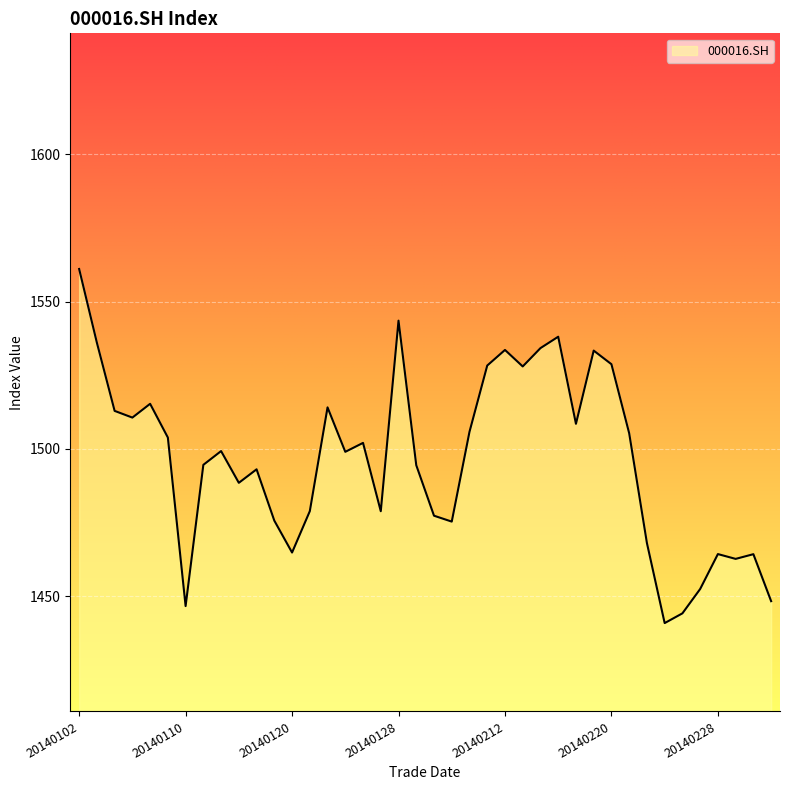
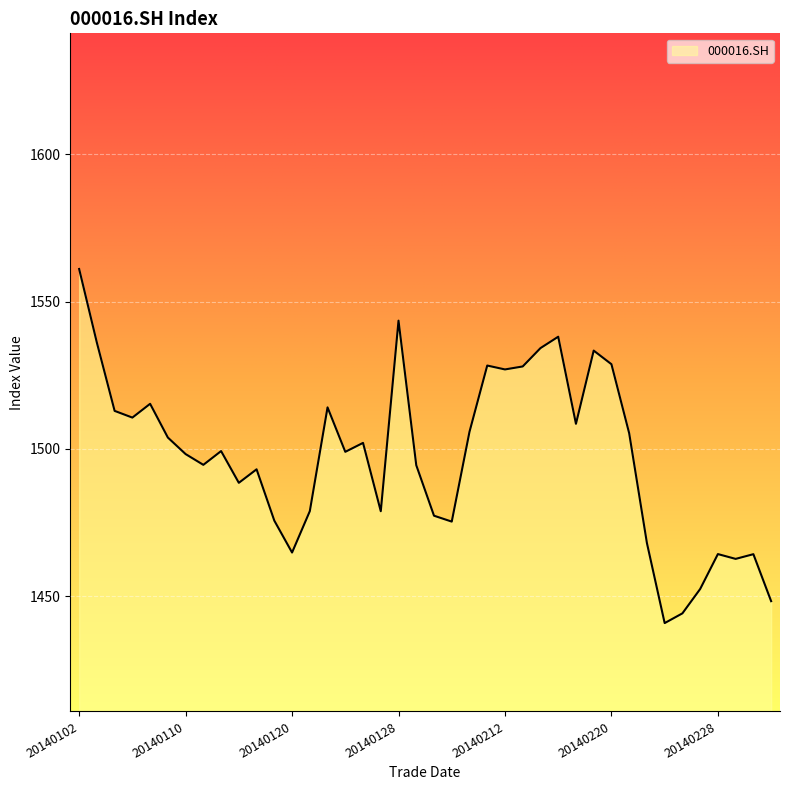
  {
    "20140102": 1561,
-   "20140110": 1447,
+   "20140110": 1498,
    "20140120": 1465,
    "20140128": 1544,
-   "20140212": 1534,
+   "20140212": 1527,
    "20140220": 1529,
    "20140228": 1464
  }
